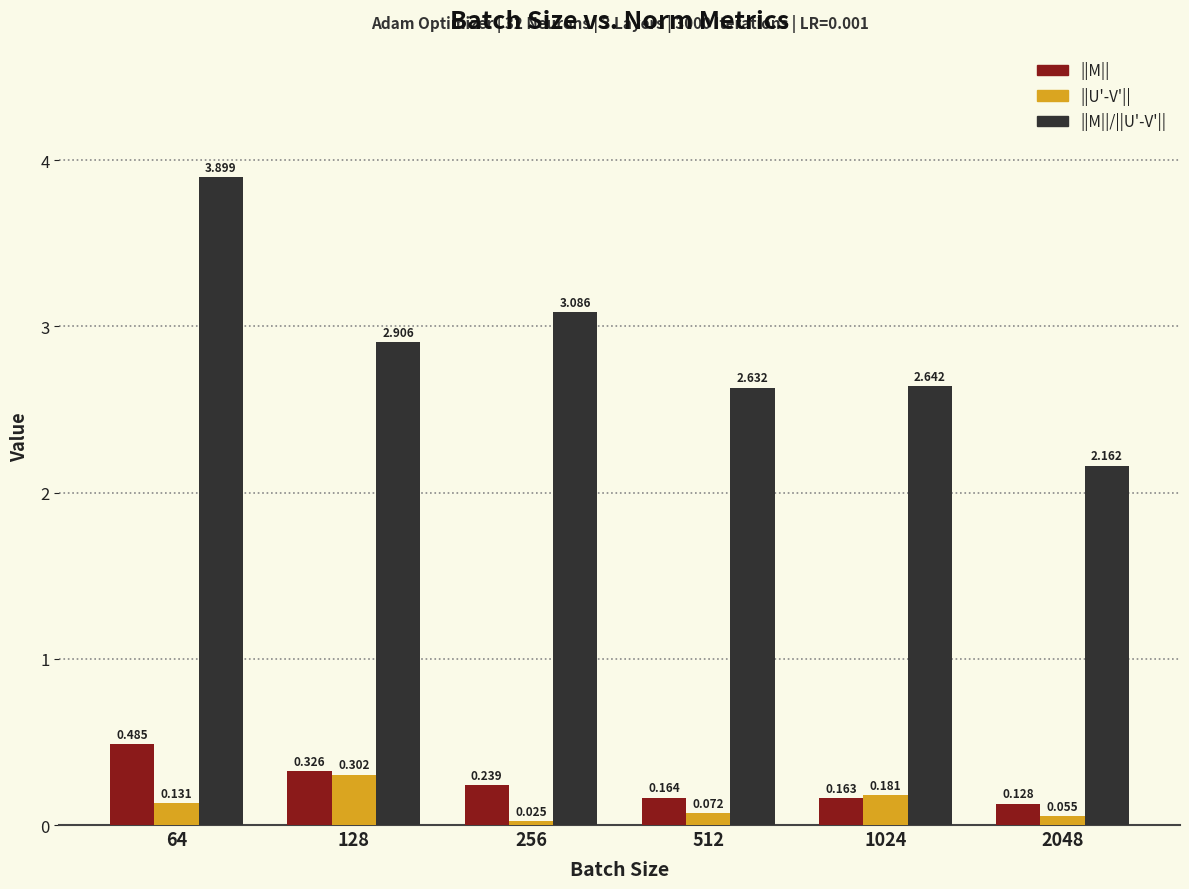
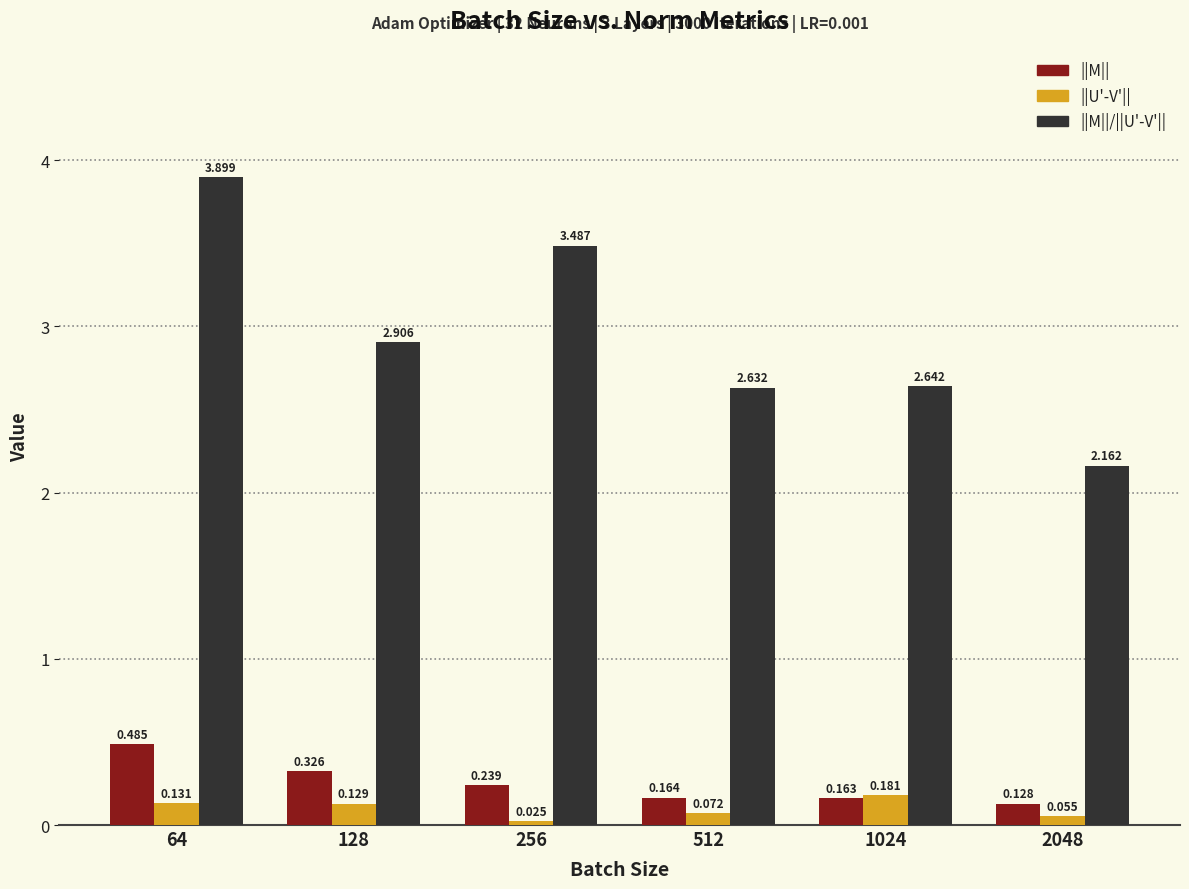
  {
    "||M||": {
      "64": 0.485,
      "128": 0.326,
      "256": 0.239,
      "512": 0.164,
      "1024": 0.163,
      "2048": 0.128
    },
    "||U'-V'||": {
      "64": 0.131,
-     "128": 0.302,
+     "128": 0.129,
      "256": 0.025,
      "512": 0.072,
      "1024": 0.181,
      "2048": 0.055
    },
    "||M||/||U'-V'||": {
      "64": 3.899,
      "128": 2.906,
-     "256": 3.086,
+     "256": 3.487,
      "512": 2.632,
      "1024": 2.642,
      "2048": 2.162
    }
  }
